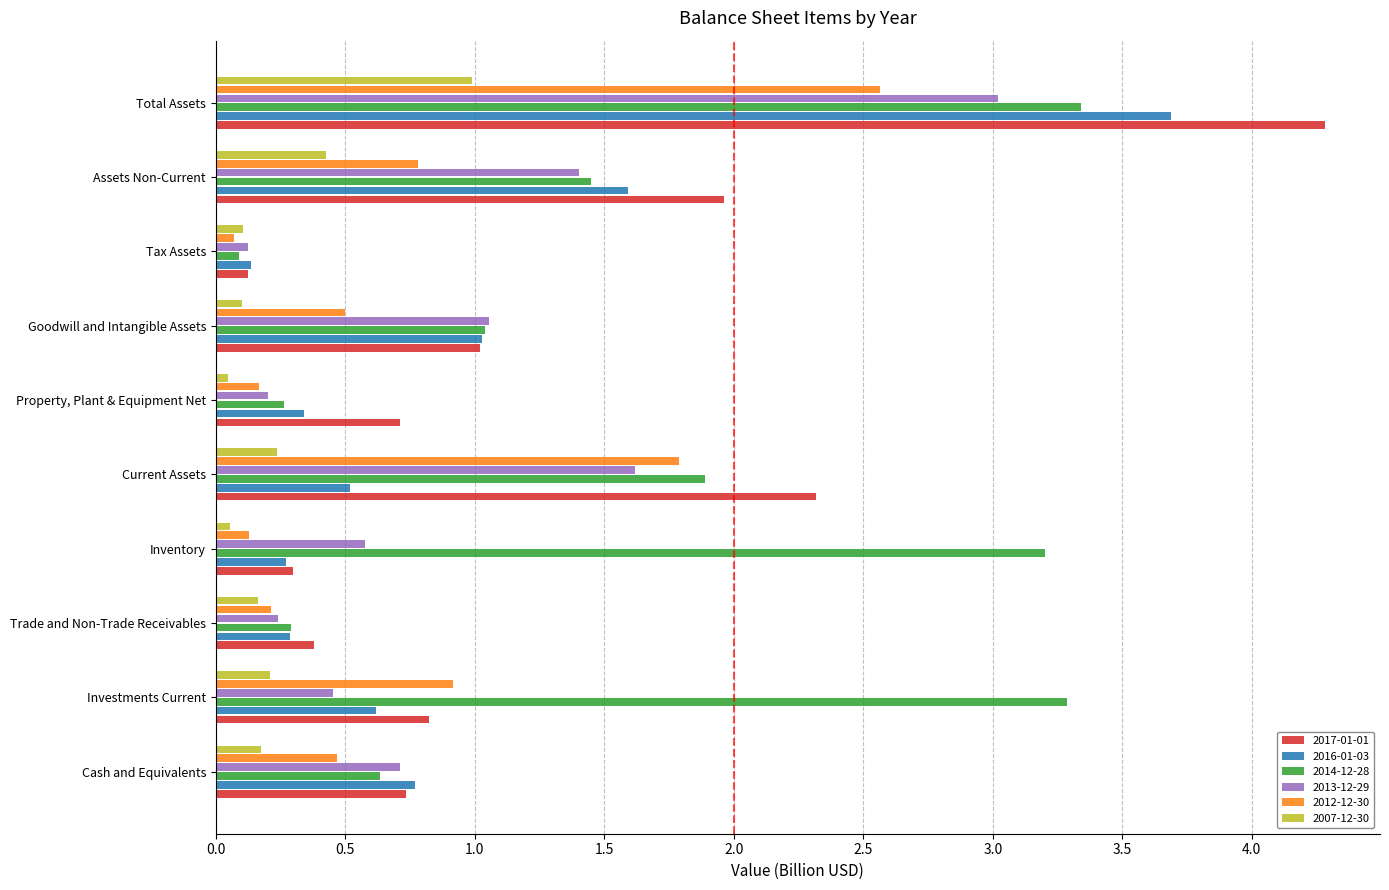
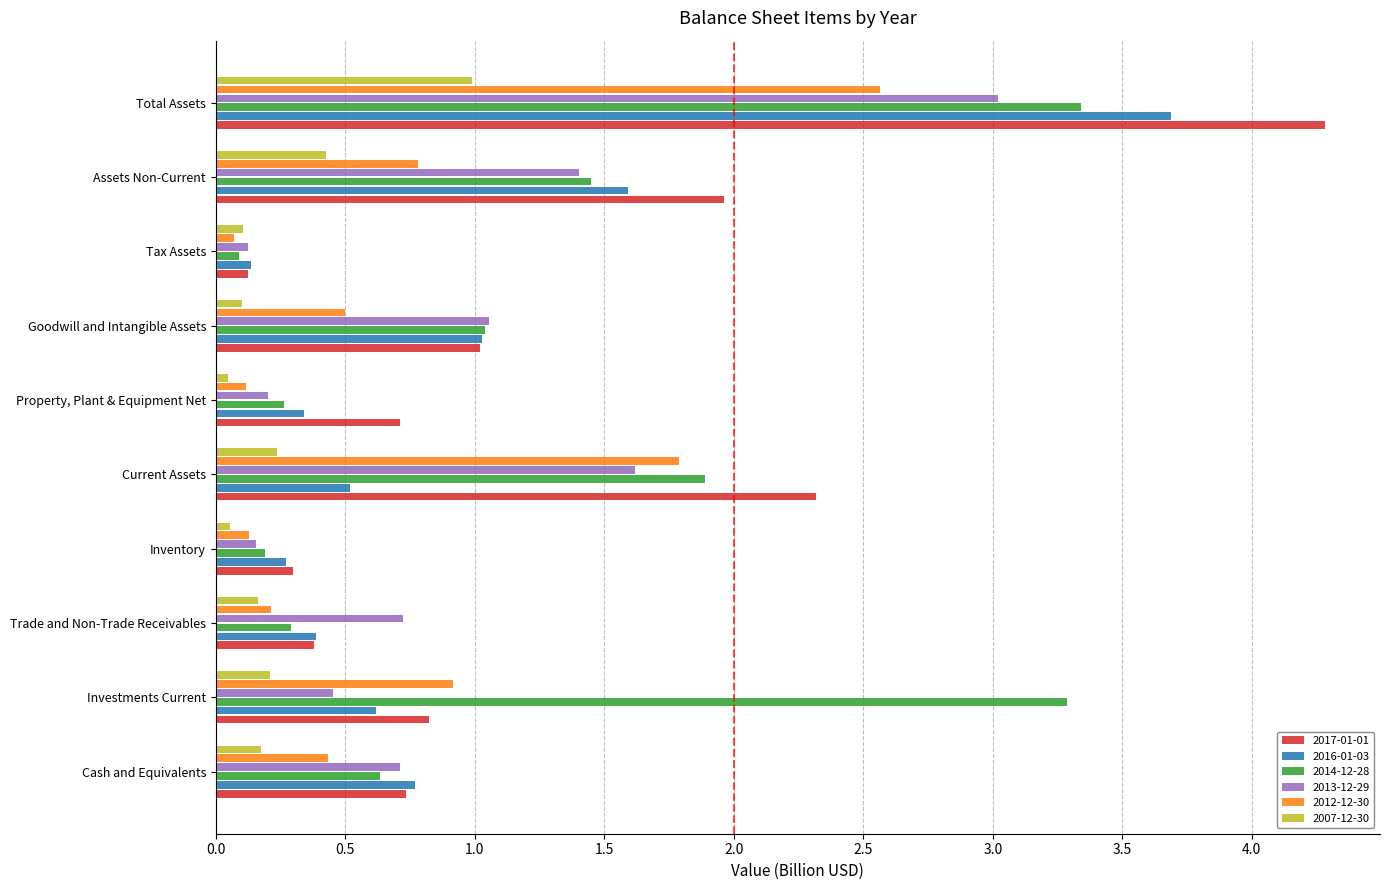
  {
    "2017-01-01": {
      "Total Assets": 4.28,
      "Assets Non-Current": 1.96,
      "Tax Assets": 0.12,
      "Goodwill and Intangible Assets": 1.02,
      "Property, Plant & Equipment Net": 0.71,
      "Current Assets": 2.32,
      "Inventory": 0.30,
      "Trade and Non-Trade Receivables": 0.38,
      "Investments Current": 0.82,
      "Cash and Equivalents": 0.74
    },
    "2016-01-03": {
      "Total Assets": 3.69,
      "Assets Non-Current": 1.59,
      "Tax Assets": 0.13,
      "Goodwill and Intangible Assets": 1.03,
      "Property, Plant & Equipment Net": 0.34,
      "Current Assets": 0.52,
      "Inventory": 0.27,
-     "Trade and Non-Trade Receivables": 0.29,
+     "Trade and Non-Trade Receivables": 0.39,
      "Investments Current": 0.62,
      "Cash and Equivalents": 0.77
    },
    "2014-12-28": {
      "Total Assets": 3.34,
      "Assets Non-Current": 1.45,
      "Tax Assets": 0.09,
      "Goodwill and Intangible Assets": 1.04,
      "Property, Plant & Equipment Net": 0.27,
      "Current Assets": 1.89,
-     "Inventory": 3.20,
+     "Inventory": 0.19,
      "Trade and Non-Trade Receivables": 0.29,
      "Investments Current": 3.29,
      "Cash and Equivalents": 0.64
    },
    "2013-12-29": {
      "Total Assets": 3.02,
      "Assets Non-Current": 1.40,
      "Tax Assets": 0.12,
      "Goodwill and Intangible Assets": 1.05,
      "Property, Plant & Equipment Net": 0.20,
      "Current Assets": 1.62,
-     "Inventory": 0.58,
-     "Trade and Non-Trade Receivables": 0.24,
+     "Inventory": 0.15,
+     "Trade and Non-Trade Receivables": 0.72,
      "Investments Current": 0.45,
      "Cash and Equivalents": 0.71
    },
    "2012-12-30": {
      "Total Assets": 2.57,
      "Assets Non-Current": 0.78,
      "Tax Assets": 0.07,
      "Goodwill and Intangible Assets": 0.50,
-     "Property, Plant & Equipment Net": 0.17,
+     "Property, Plant & Equipment Net": 0.12,
      "Current Assets": 1.79,
      "Inventory": 0.13,
      "Trade and Non-Trade Receivables": 0.21,
      "Investments Current": 0.92,
-     "Cash and Equivalents": 0.47
+     "Cash and Equivalents": 0.43
    },
    "2007-12-30": {
      "Total Assets": 0.99,
      "Assets Non-Current": 0.42,
      "Tax Assets": 0.11,
      "Goodwill and Intangible Assets": 0.10,
      "Property, Plant & Equipment Net": 0.05,
      "Current Assets": 0.24,
      "Inventory": 0.05,
      "Trade and Non-Trade Receivables": 0.16,
      "Investments Current": 0.21,
      "Cash and Equivalents": 0.17
    }
  }
